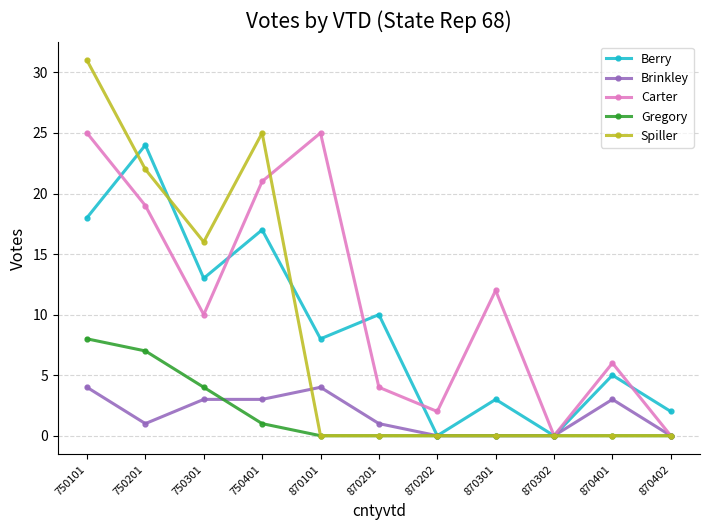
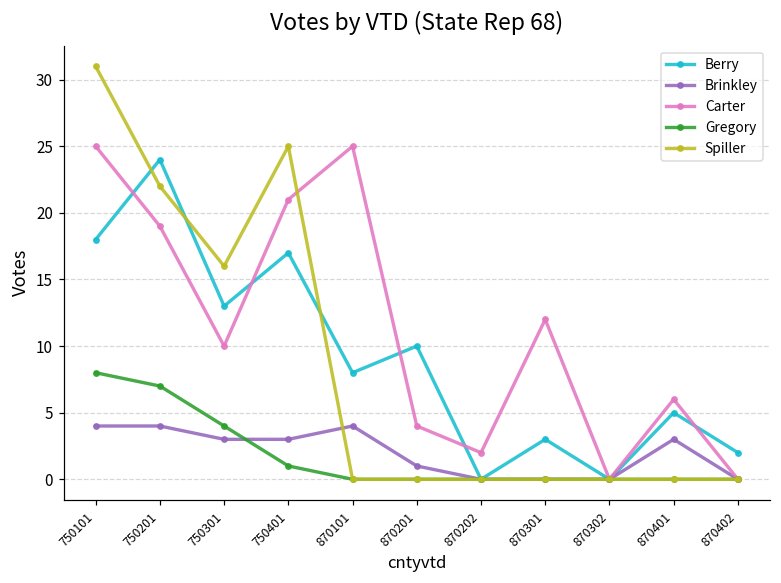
  {
    "Berry": {
      "750101": 18,
      "750201": 24,
      "750301": 13,
      "750401": 17,
      "870101": 8,
      "870201": 10,
      "870301": 3,
      "870401": 5,
      "870402": 2
    },
    "Brinkley": {
      "750101": 4,
-     "750201": 1,
+     "750201": 4,
      "750301": 3,
      "750401": 3,
      "870101": 4,
      "870201": 1,
      "870401": 3
    },
    "Carter": {
      "750101": 25,
      "750201": 19,
      "750301": 10,
      "750401": 21,
      "870101": 25,
      "870201": 4,
      "870202": 2,
      "870301": 12,
      "870401": 6
    },
    "Gregory": {
      "750101": 8,
      "750201": 7,
      "750301": 4,
      "750401": 1
    },
    "Spiller": {
      "750101": 31,
      "750201": 22,
      "750301": 16,
      "750401": 25
    }
  }
